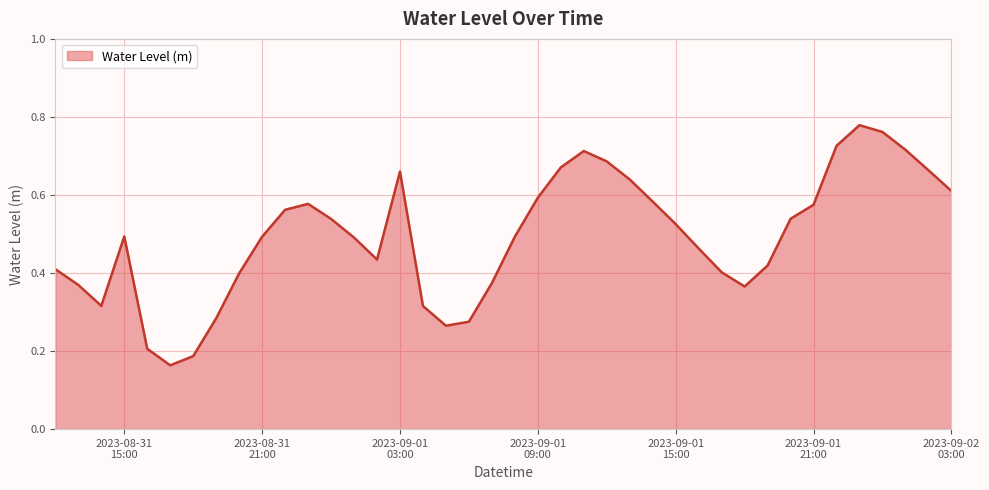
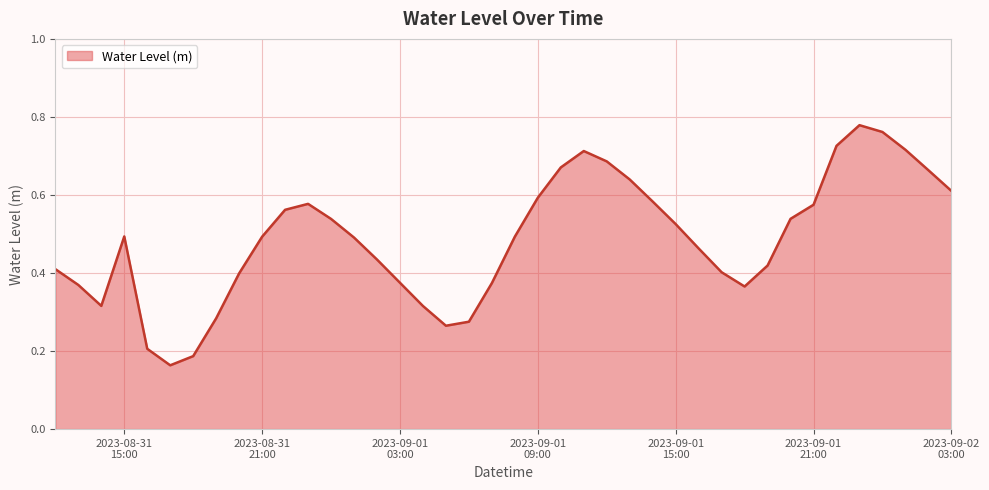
  {
    "2023-08-31 15:00": 0.49,
    "2023-08-31 21:00": 0.49,
-   "2023-09-01 03:00": 0.66,
+   "2023-09-01 03:00": 0.38,
    "2023-09-01 09:00": 0.59,
    "2023-09-01 15:00": 0.53,
    "2023-09-01 21:00": 0.57,
    "2023-09-02 03:00": 0.61
  }
